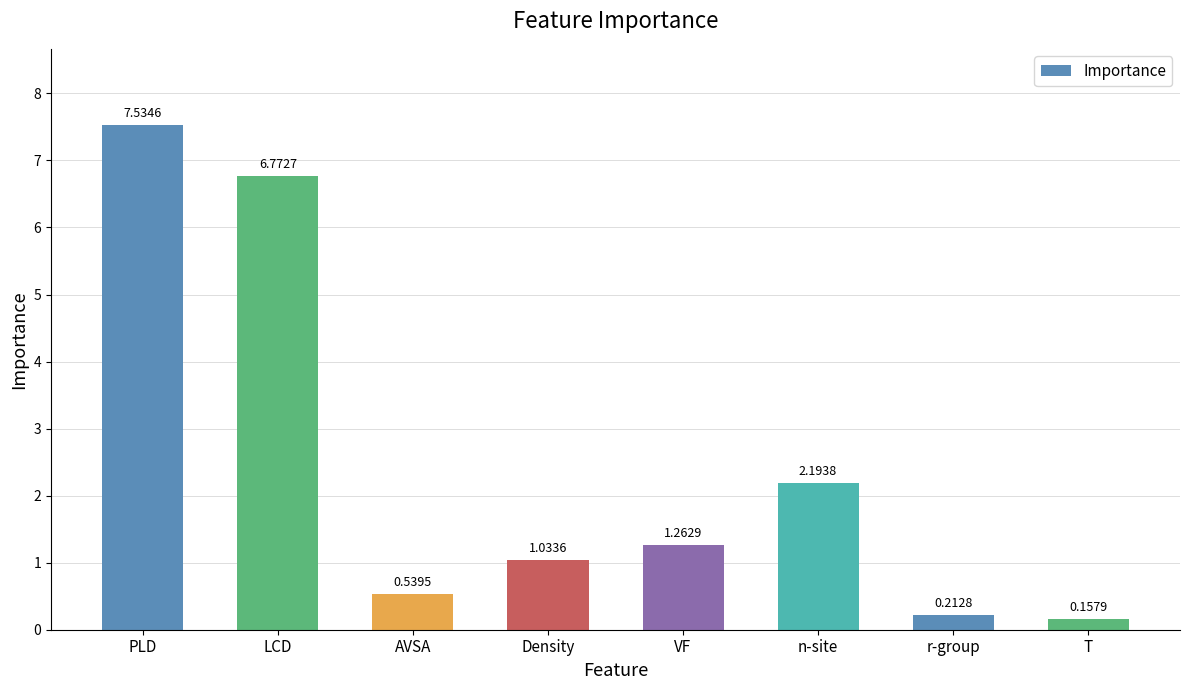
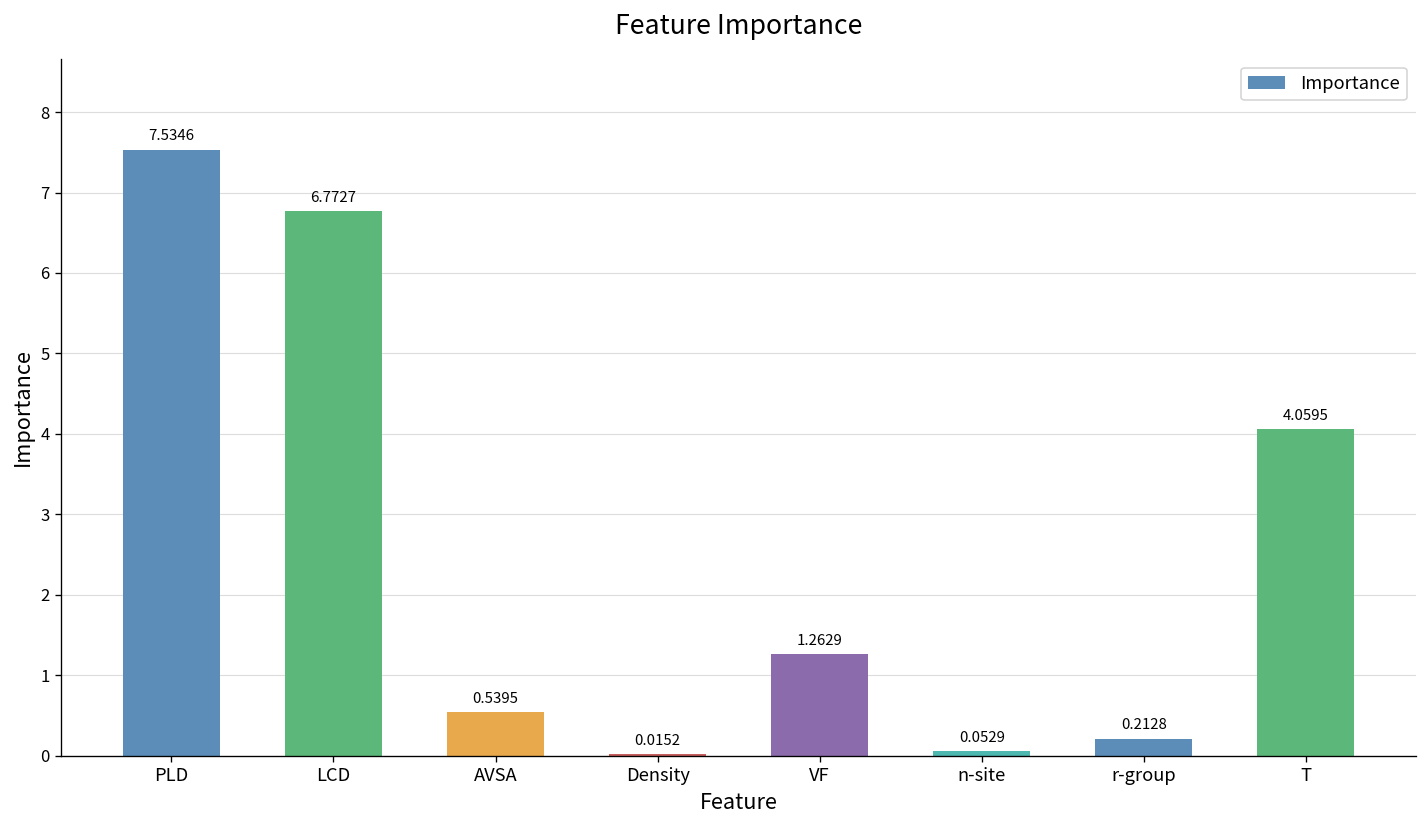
  {
    "PLD": 7.5346,
    "LCD": 6.7727,
    "AVSA": 0.5395,
-   "Density": 1.0336,
+   "Density": 0.0152,
    "VF": 1.2629,
-   "n-site": 2.1938,
+   "n-site": 0.0529,
    "r-group": 0.2128,
-   "T": 0.1579
+   "T": 4.0595
  }
